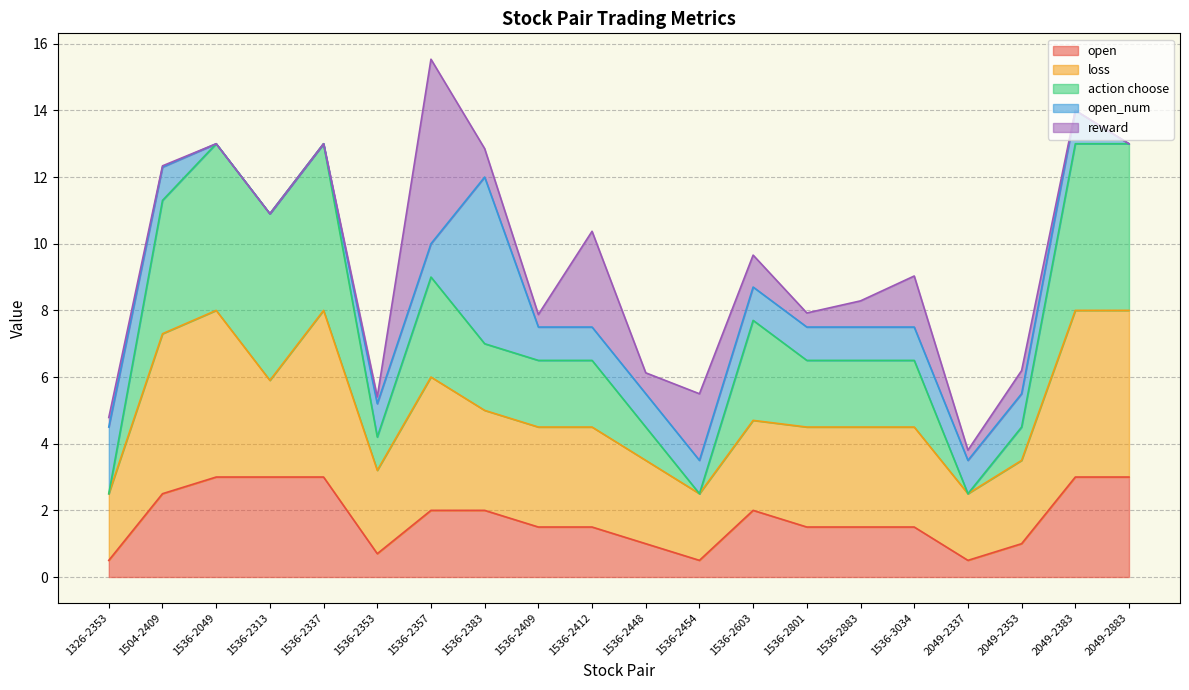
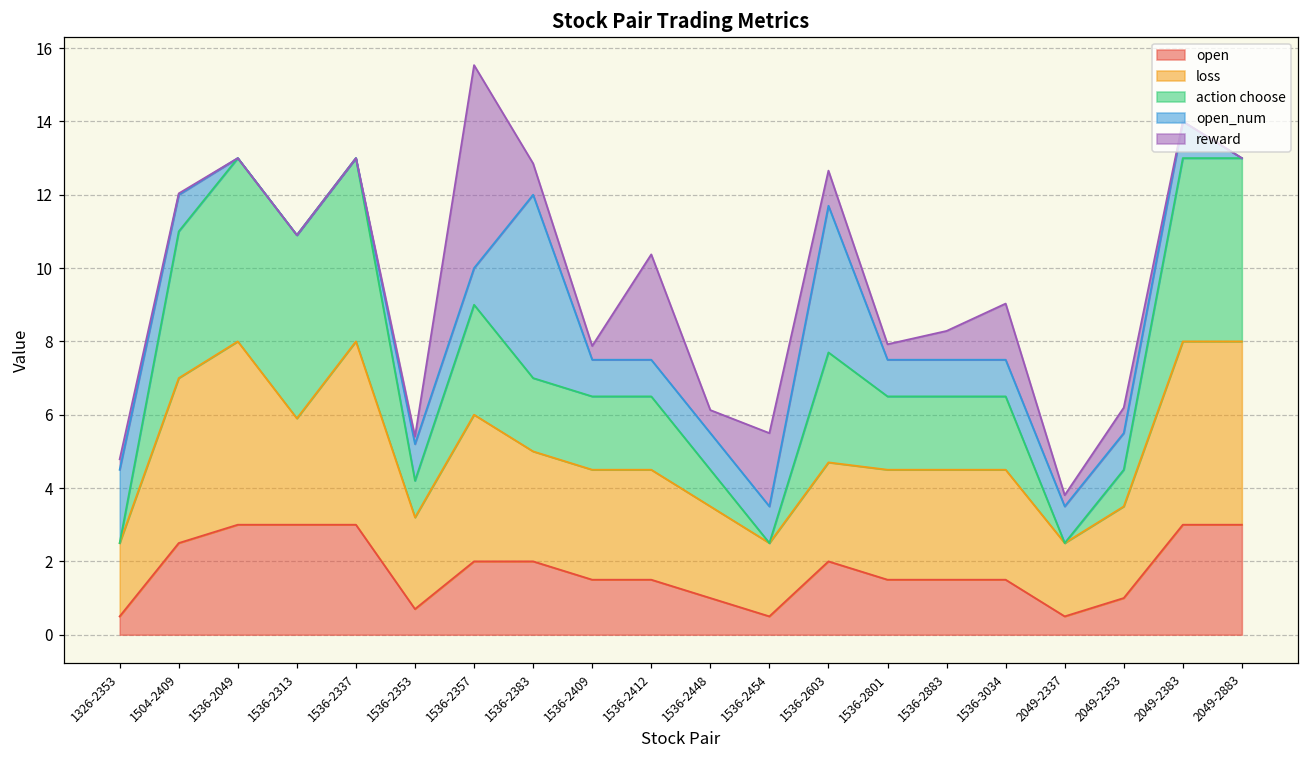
  {
    "open": {
      "1326-2353": 0.5,
      "1504-2409": 2.5,
      "1536-2049": 3.0,
      "1536-2313": 3.0,
      "1536-2337": 3.0,
      "1536-2353": 0.7,
      "1536-2357": 2.0,
      "1536-2383": 2.0,
      "1536-2409": 1.5,
      "1536-2412": 1.5,
      "1536-2448": 1.0,
      "1536-2454": 0.5,
      "1536-2603": 2.0,
      "1536-2801": 1.5,
      "1536-2883": 1.5,
      "1536-3034": 1.5,
      "2049-2337": 0.5,
      "2049-2353": 1.0,
      "2049-2383": 3.0,
      "2049-2883": 3.0
    },
    "loss": {
-     "1504-2409": 4.8,
+     "1504-2409": 4.5,
      "1536-2049": 5.0,
      "1536-2313": 2.9,
      "1536-2337": 5.0,
      "1536-2353": 2.5,
      "1536-2357": 4.0,
      "1536-2383": 3.0,
      "1536-2409": 3.0,
      "1536-2412": 3.0,
      "1536-2448": 2.5,
      "1536-2603": 2.7,
      "1536-2801": 3.0,
      "1536-2883": 3.0,
      "1536-3034": 3.0,
      "2049-2353": 2.5,
      "2049-2383": 5.0,
      "2049-2883": 5.0
    },
    "action choose": {
      "1504-2409": 4.0,
      "1536-2353": 1.0,
      "1536-2357": 3.0,
      "1536-2383": 2.0,
      "1536-2409": 2.0,
      "1536-2412": 2.0,
      "1536-2448": 1.0,
      "1536-2603": 3.0,
      "1536-2801": 2.0,
      "1536-2883": 2.0,
      "1536-3034": 2.0,
      "2049-2353": 1.0,
      "2049-2383": 5.0
    },
    "open_num": {
      "1326-2353": 2,
      "1536-2353": 1,
      "1536-2357": 1,
      "1536-2383": 5,
      "1536-2409": 1,
      "1536-2412": 1,
      "1536-2448": 1,
      "1536-2454": 1,
-     "1536-2603": 1,
+     "1536-2603": 4,
      "1536-2801": 1,
      "1536-2883": 1,
      "1536-3034": 1,
      "2049-2337": 1,
      "2049-2353": 1
    },
    "reward": {
      "1326-2353": 0.3,
      "1536-2353": 0.2,
      "1536-2357": 5.5,
      "1536-2383": 0.9,
      "1536-2409": 0.4,
      "1536-2412": 2.9,
      "1536-2448": 0.6,
      "1536-2454": 2.0,
      "1536-2603": 1.0,
      "1536-2801": 0.4,
      "1536-2883": 0.8,
      "1536-3034": 1.5,
      "2049-2337": 0.3,
      "2049-2353": 0.7
    }
  }
